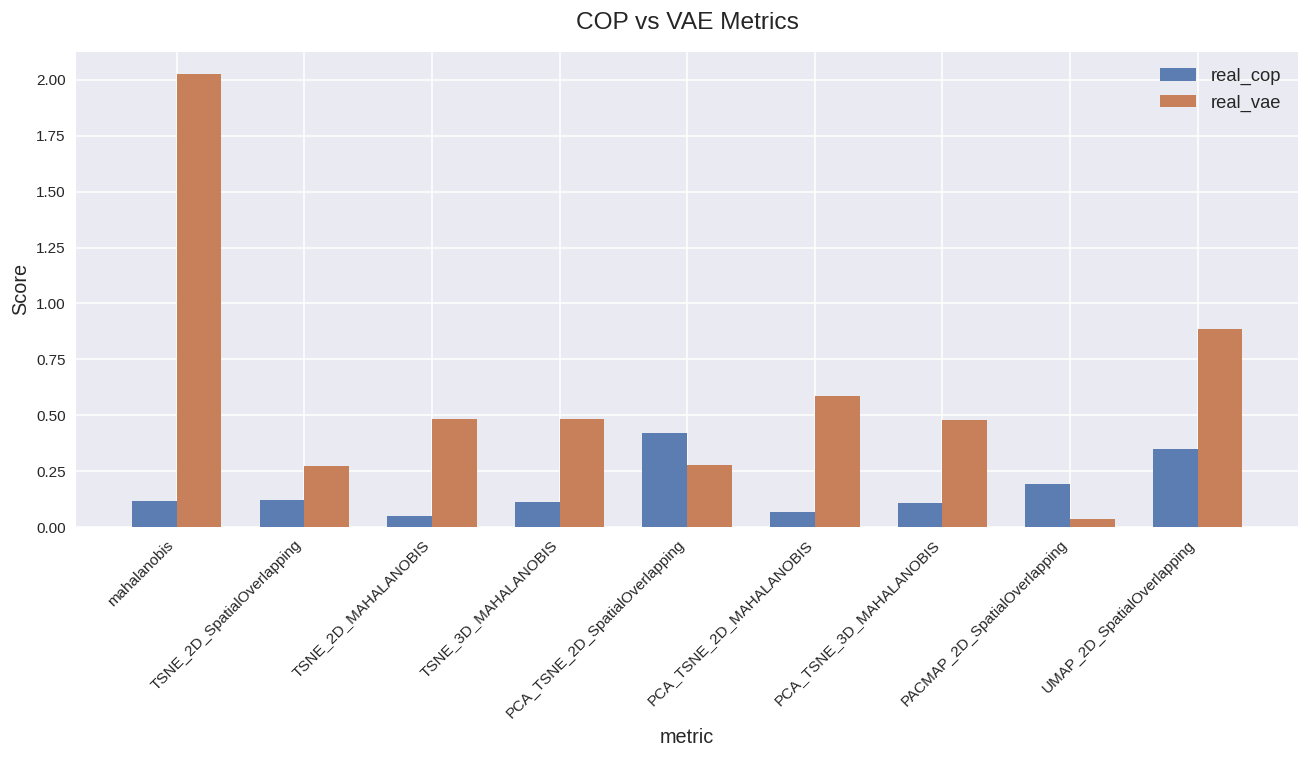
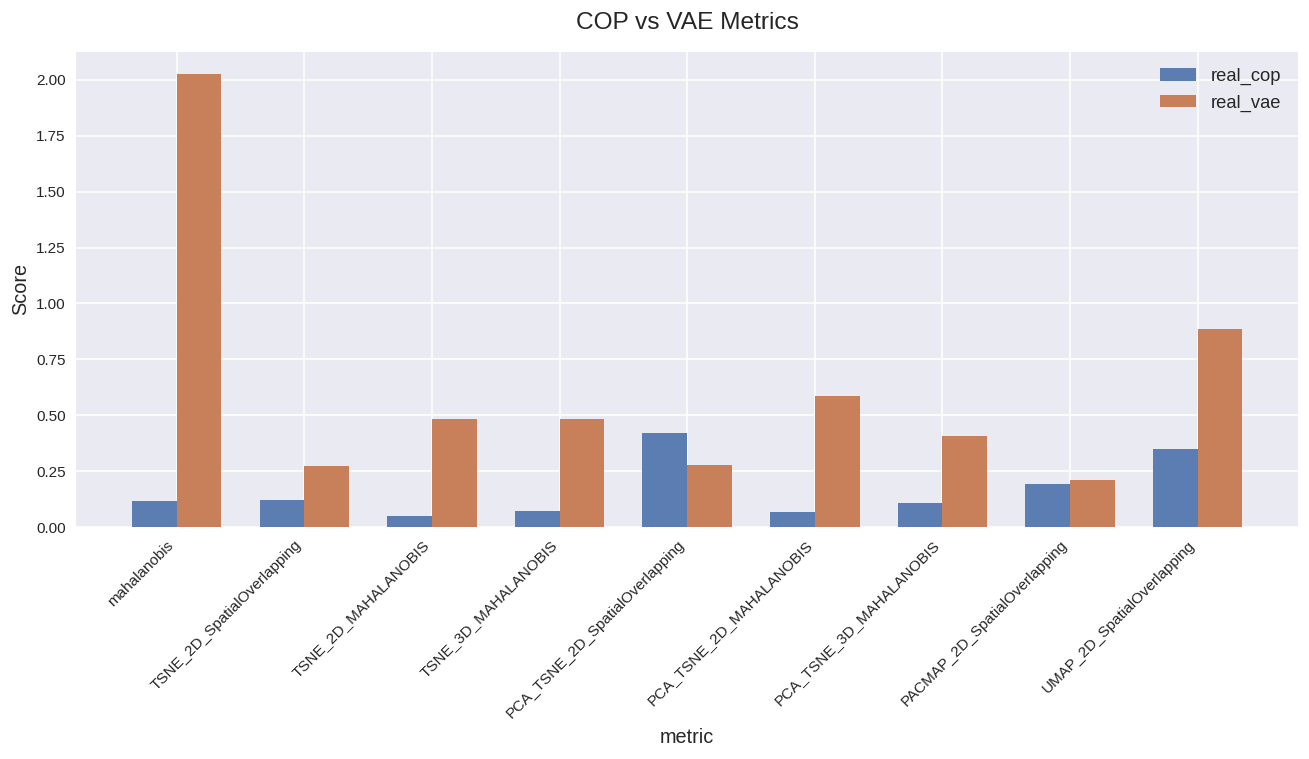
  {
    "real_cop": {
      "mahalanobis": 0.12,
      "TSNE_2D_SpatialOverlapping": 0.12,
      "TSNE_2D_MAHALANOBIS": 0.05,
-     "TSNE_3D_MAHALANOBIS": 0.11,
+     "TSNE_3D_MAHALANOBIS": 0.07,
      "PCA_TSNE_2D_SpatialOverlapping": 0.42,
      "PCA_TSNE_2D_MAHALANOBIS": 0.07,
      "PCA_TSNE_3D_MAHALANOBIS": 0.11,
      "PACMAP_2D_SpatialOverlapping": 0.19,
      "UMAP_2D_SpatialOverlapping": 0.35
    },
    "real_vae": {
      "mahalanobis": 2.02,
      "TSNE_2D_SpatialOverlapping": 0.28,
      "TSNE_2D_MAHALANOBIS": 0.49,
      "TSNE_3D_MAHALANOBIS": 0.49,
      "PCA_TSNE_2D_SpatialOverlapping": 0.28,
      "PCA_TSNE_2D_MAHALANOBIS": 0.59,
-     "PCA_TSNE_3D_MAHALANOBIS": 0.48,
-     "PACMAP_2D_SpatialOverlapping": 0.04,
+     "PCA_TSNE_3D_MAHALANOBIS": 0.41,
+     "PACMAP_2D_SpatialOverlapping": 0.21,
      "UMAP_2D_SpatialOverlapping": 0.88
    }
  }
